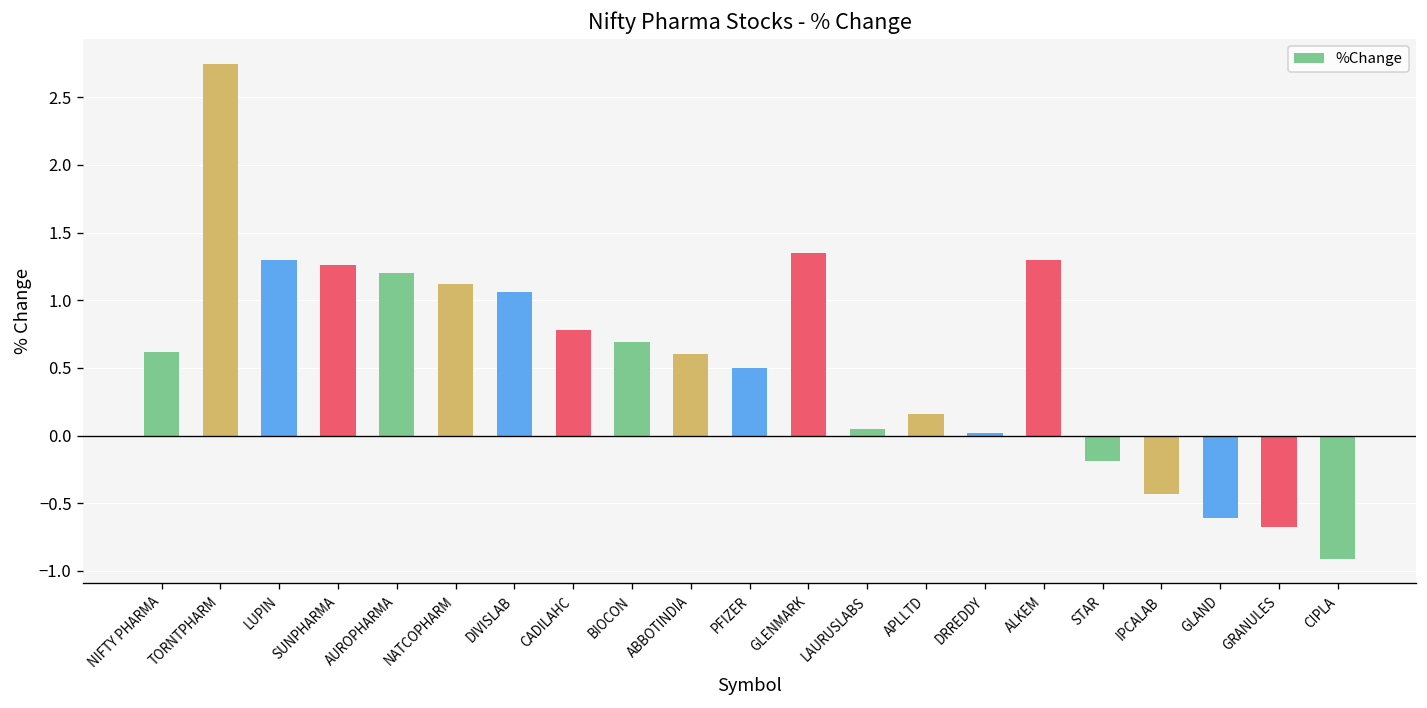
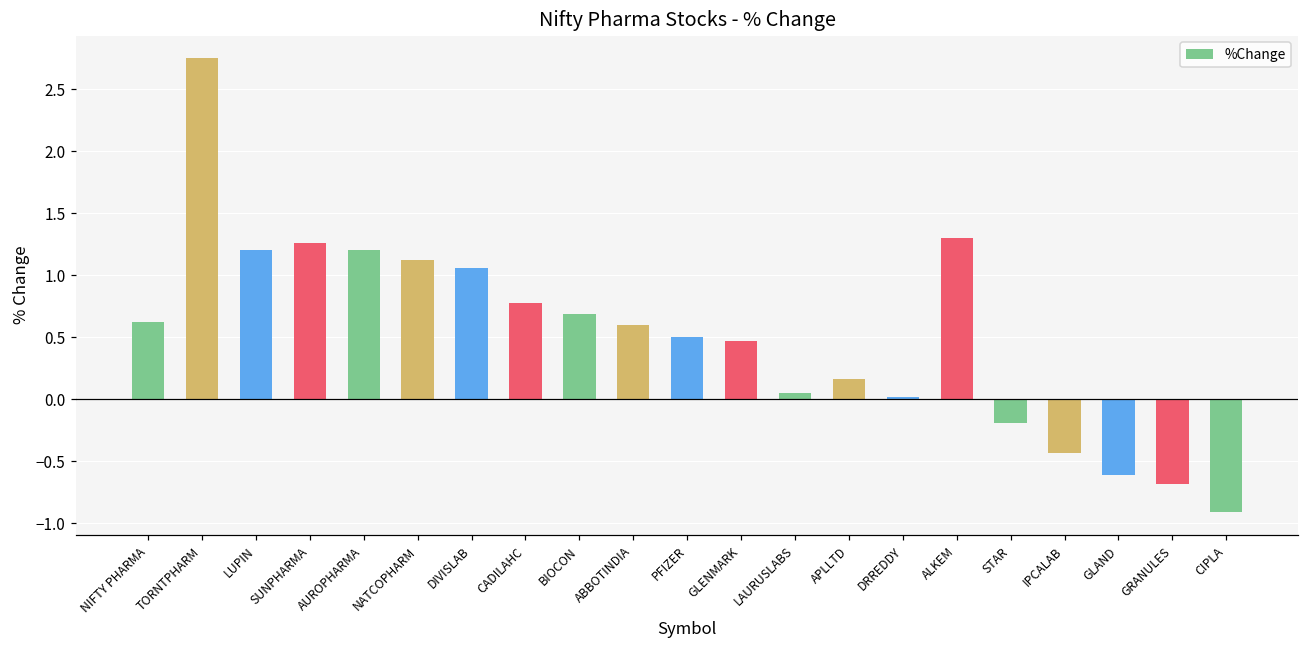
  {
    "NIFTY PHARMA": 0.62,
    "TORNTPHARM": 2.75,
-   "LUPIN": 1.3,
+   "LUPIN": 1.2,
    "SUNPHARMA": 1.26,
    "AUROPHARMA": 1.20,
    "NATCOPHARM": 1.12,
    "DIVISLAB": 1.06,
    "CADILAHC": 0.78,
    "BIOCON": 0.69,
    "ABBOTINDIA": 0.60,
    "PFIZER": 0.50,
-   "GLENMARK": 1.35,
+   "GLENMARK": 0.47,
    "LAURUSLABS": 0.05,
    "APLLTD": 0.16,
    "ALKEM": 1.30,
    "STAR": -0.19,
    "IPCALAB": -0.43,
    "GLAND": -0.61,
    "GRANULES": -0.68,
    "CIPLA": -0.91
  }
